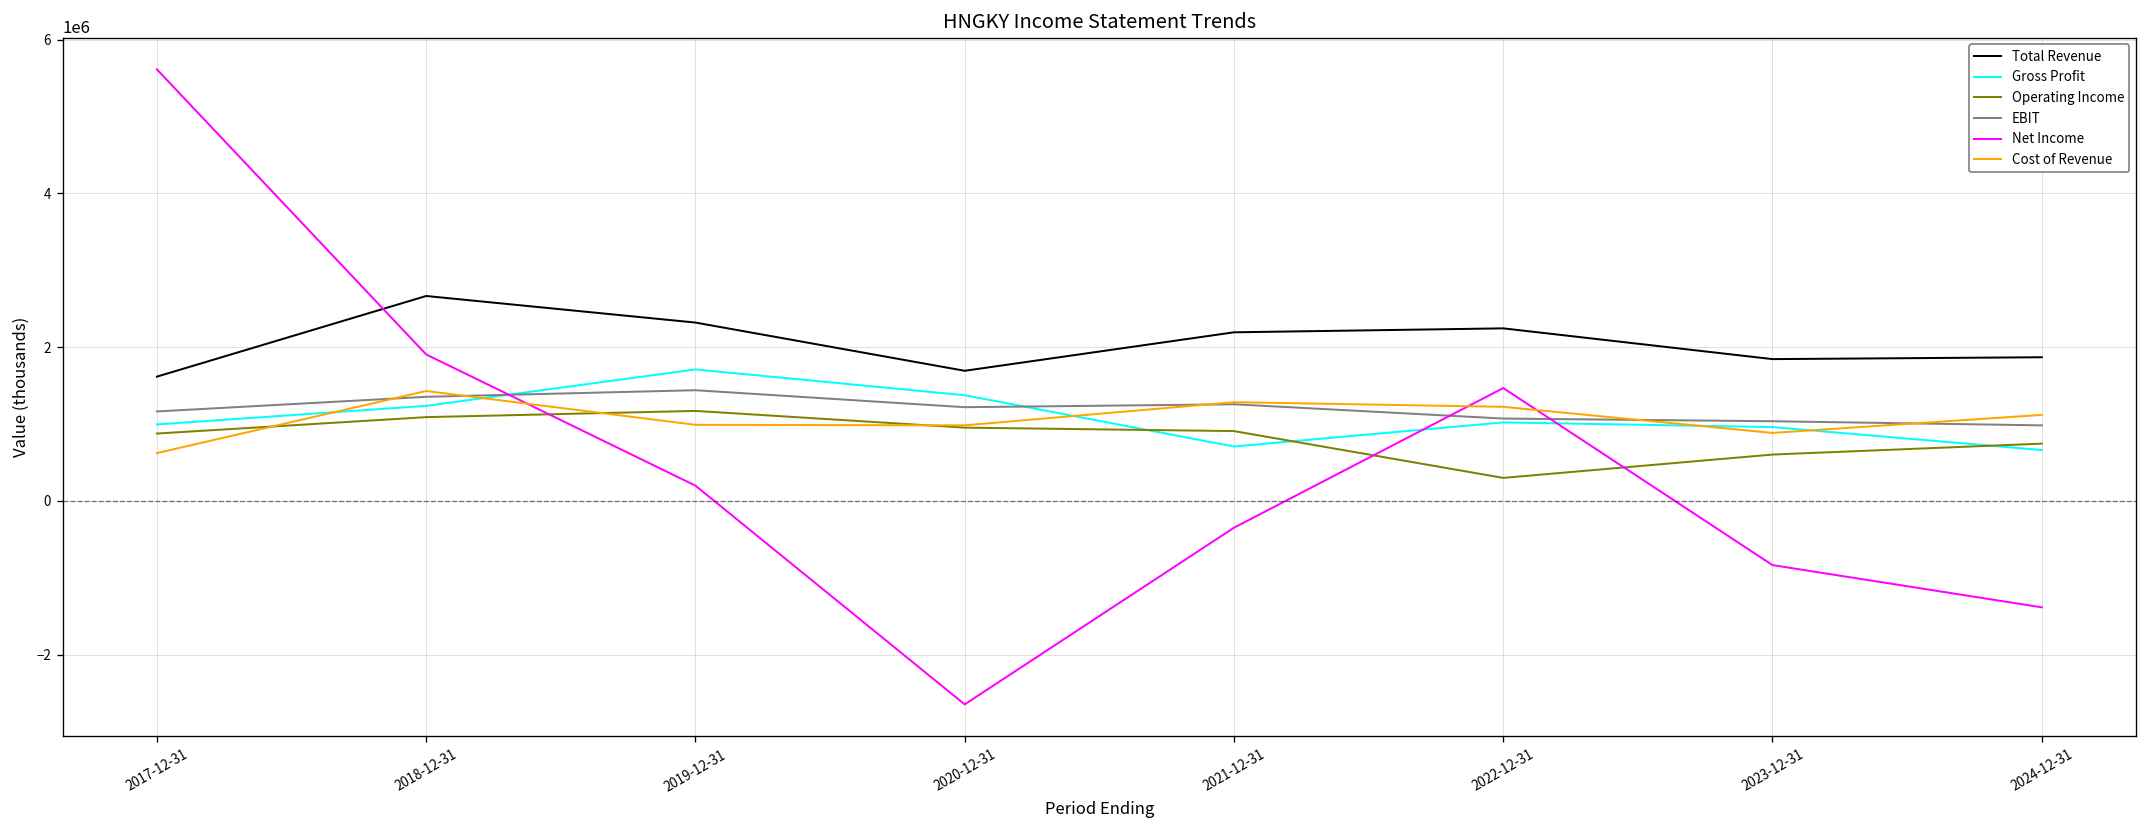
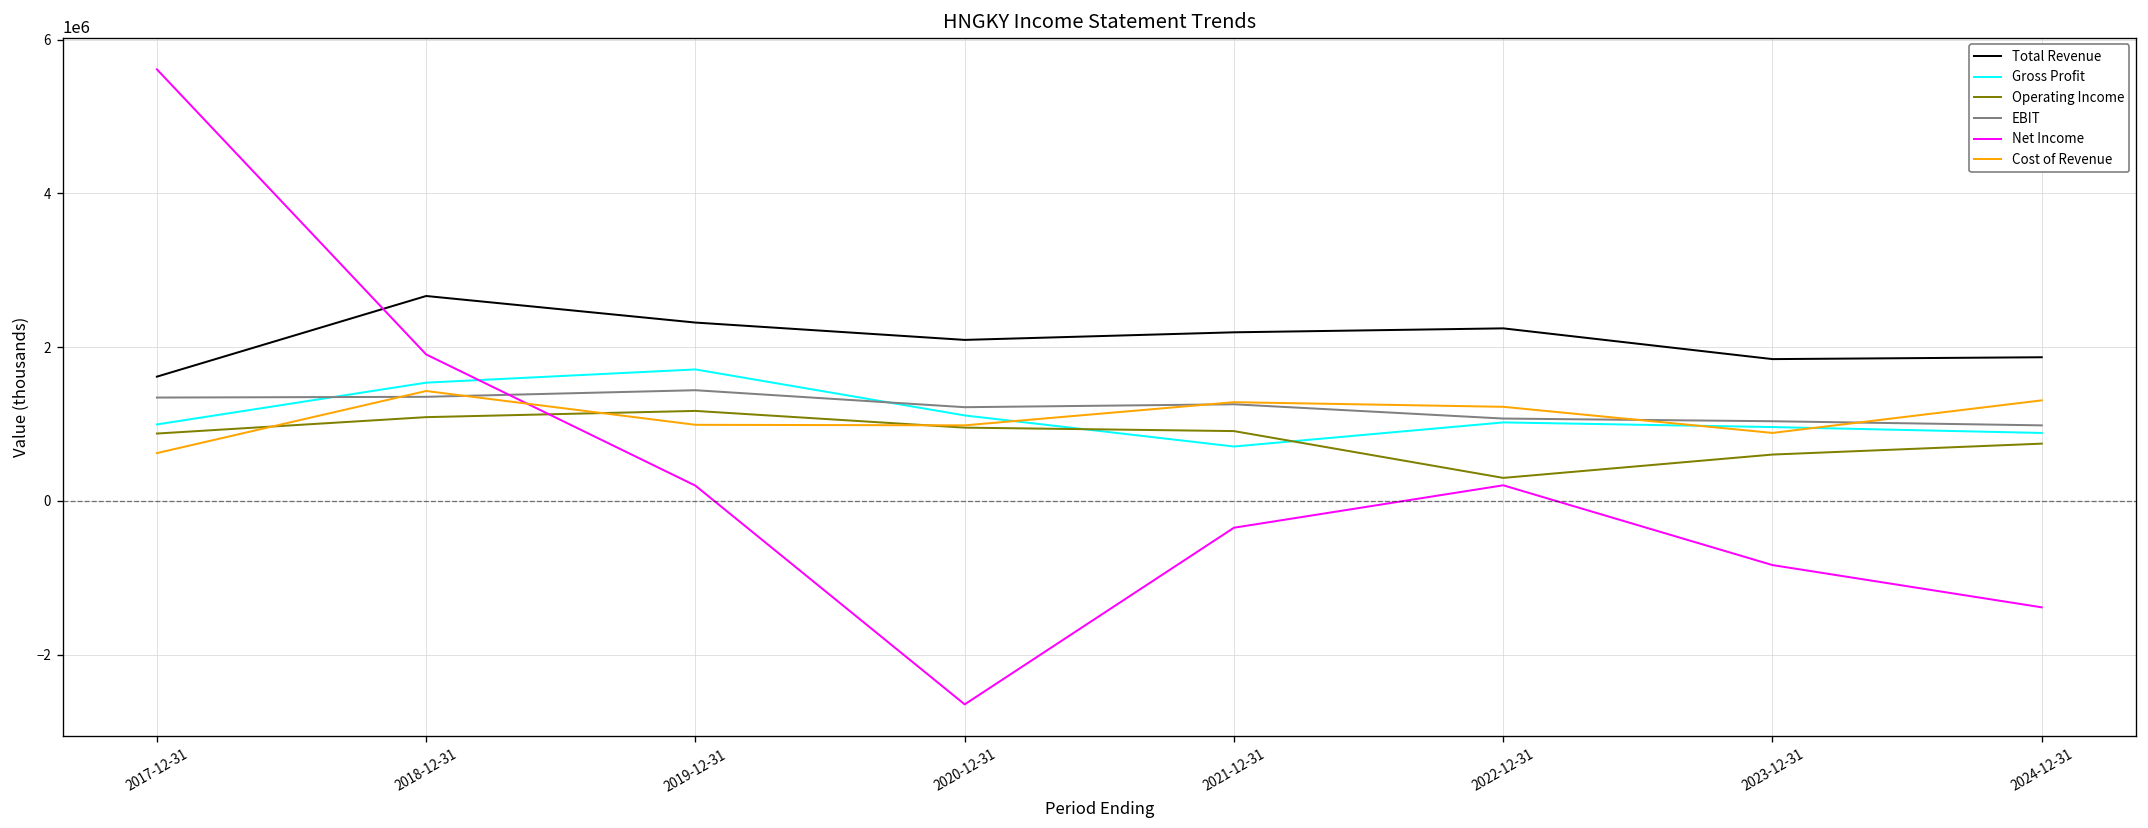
  {
    "Total Revenue": {
      "2017-12-31": 1600000,
      "2018-12-31": 2700000,
      "2019-12-31": 2300000,
-     "2020-12-31": 1700000,
+     "2020-12-31": 2100000,
      "2021-12-31": 2200000,
      "2022-12-31": 2200000,
      "2023-12-31": 1800000,
      "2024-12-31": 1900000
    },
    "Gross Profit": {
      "2017-12-31": 1000000,
-     "2018-12-31": 1200000,
+     "2018-12-31": 1500000,
      "2019-12-31": 1700000,
-     "2020-12-31": 1400000,
+     "2020-12-31": 1100000,
      "2021-12-31": 700000,
      "2022-12-31": 1000000,
      "2023-12-31": 1000000,
-     "2024-12-31": 700000
+     "2024-12-31": 900000
    },
    "Operating Income": {
      "2017-12-31": 900000,
      "2018-12-31": 1100000,
      "2019-12-31": 1200000,
      "2021-12-31": 900000,
      "2022-12-31": 300000,
      "2023-12-31": 600000,
      "2024-12-31": 700000
    },
    "EBIT": {
-     "2017-12-31": 1200000,
+     "2017-12-31": 1300000,
      "2018-12-31": 1400000,
      "2019-12-31": 1400000,
      "2020-12-31": 1200000,
      "2022-12-31": 1100000,
      "2023-12-31": 1000000,
      "2024-12-31": 1000000
    },
    "Net Income": {
      "2017-12-31": 5600000,
      "2018-12-31": 1900000,
      "2019-12-31": 200000,
      "2020-12-31": -2600000,
      "2021-12-31": -300000,
-     "2022-12-31": 1500000,
+     "2022-12-31": 200000,
      "2023-12-31": -800000,
      "2024-12-31": -1400000
    },
    "Cost of Revenue": {
      "2017-12-31": 600000,
      "2018-12-31": 1400000,
      "2019-12-31": 1000000,
      "2022-12-31": 1200000,
      "2023-12-31": 900000,
-     "2024-12-31": 1100000
+     "2024-12-31": 1300000
    }
  }
